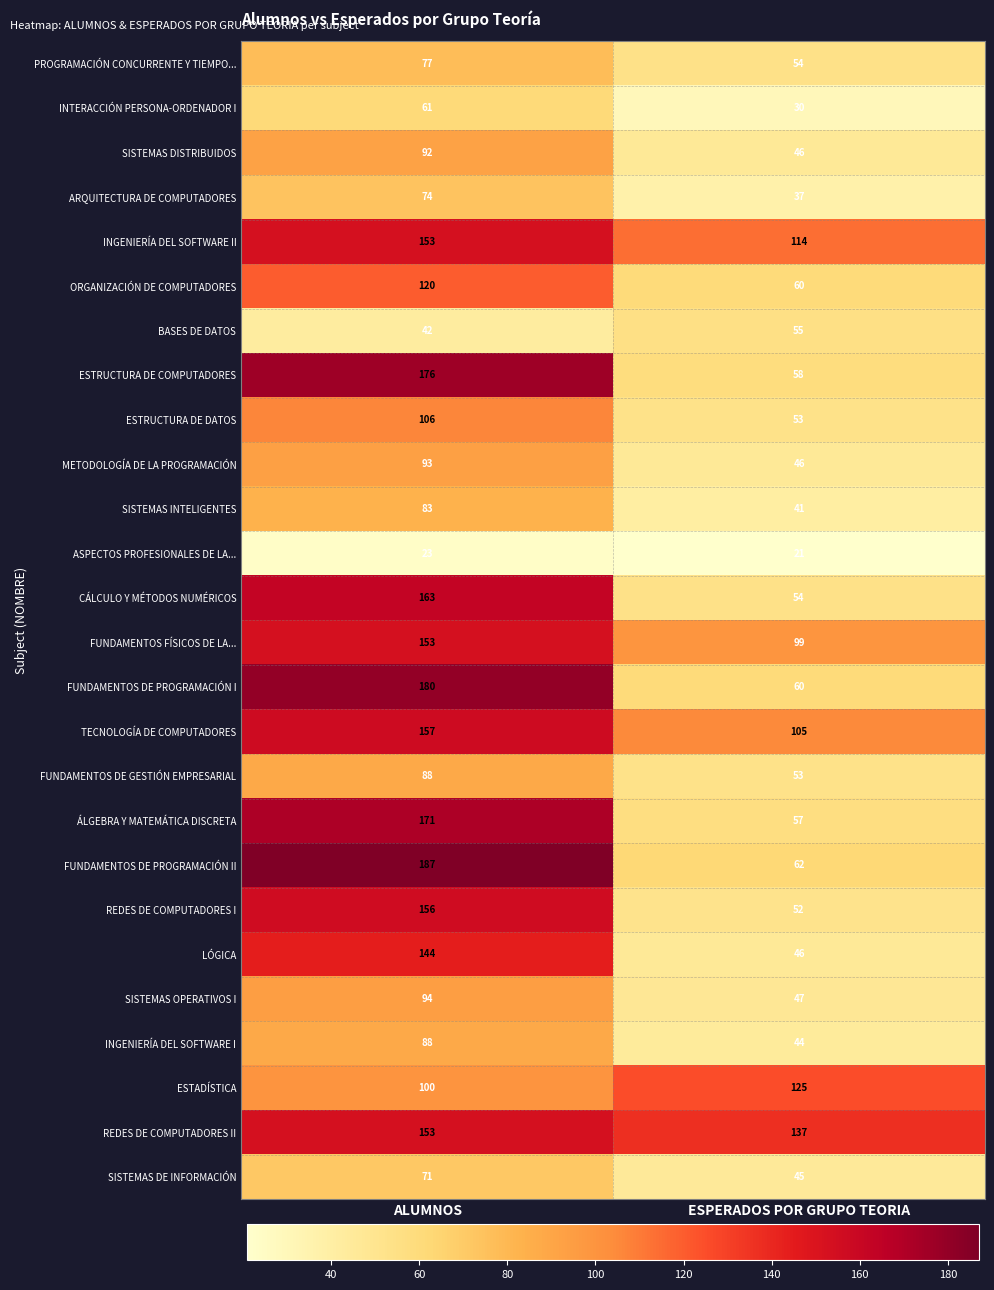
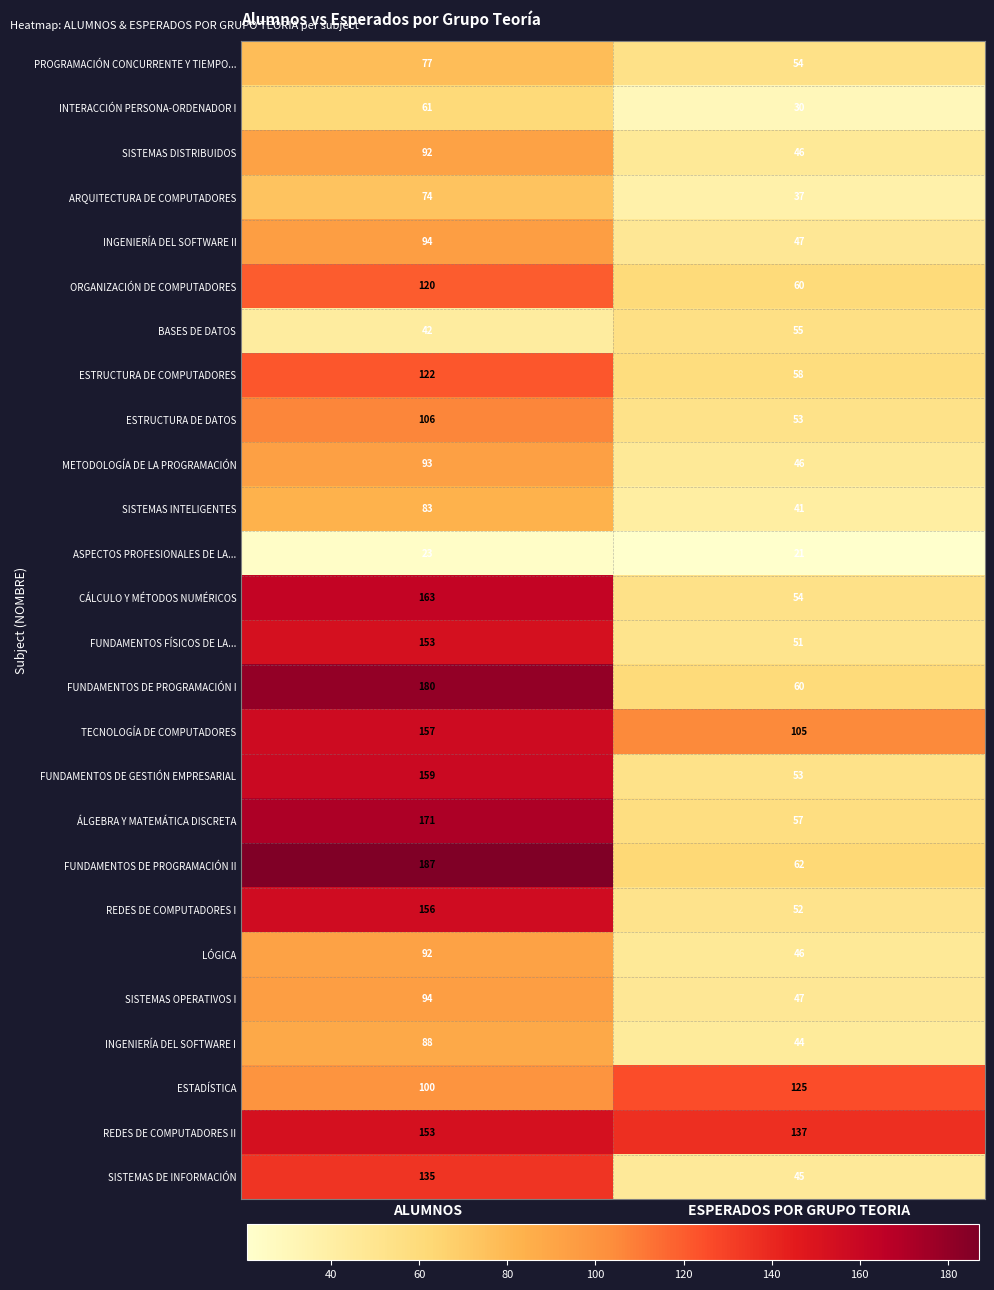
  {
    "PROGRAMACIÓN CONCURRENTE Y TIEMPO...": {
      "ALUMNOS": 77,
      "ESPERADOS POR GRUPO TEORIA": 54
    },
    "INTERACCIÓN PERSONA-ORDENADOR I": {
      "ALUMNOS": 61,
      "ESPERADOS POR GRUPO TEORIA": 30
    },
    "SISTEMAS DISTRIBUIDOS": {
      "ALUMNOS": 92,
      "ESPERADOS POR GRUPO TEORIA": 46
    },
    "ARQUITECTURA DE COMPUTADORES": {
      "ALUMNOS": 74,
      "ESPERADOS POR GRUPO TEORIA": 37
    },
    "INGENIERÍA DEL SOFTWARE II": {
-     "ALUMNOS": 153,
-     "ESPERADOS POR GRUPO TEORIA": 114
+     "ALUMNOS": 94,
+     "ESPERADOS POR GRUPO TEORIA": 47
    },
    "ORGANIZACIÓN DE COMPUTADORES": {
      "ALUMNOS": 120,
      "ESPERADOS POR GRUPO TEORIA": 60
    },
    "BASES DE DATOS": {
      "ALUMNOS": 42,
      "ESPERADOS POR GRUPO TEORIA": 55
    },
    "ESTRUCTURA DE COMPUTADORES": {
-     "ALUMNOS": 176,
+     "ALUMNOS": 122,
      "ESPERADOS POR GRUPO TEORIA": 58
    },
    "ESTRUCTURA DE DATOS": {
      "ALUMNOS": 106,
      "ESPERADOS POR GRUPO TEORIA": 53
    },
    "METODOLOGÍA DE LA PROGRAMACIÓN": {
      "ALUMNOS": 93,
      "ESPERADOS POR GRUPO TEORIA": 46
    },
    "SISTEMAS INTELIGENTES": {
      "ALUMNOS": 83,
      "ESPERADOS POR GRUPO TEORIA": 41
    },
    "ASPECTOS PROFESIONALES DE LA...": {
      "ALUMNOS": 23,
      "ESPERADOS POR GRUPO TEORIA": 21
    },
    "CÁLCULO Y MÉTODOS NUMÉRICOS": {
      "ALUMNOS": 163,
      "ESPERADOS POR GRUPO TEORIA": 54
    },
    "FUNDAMENTOS FÍSICOS DE LA...": {
      "ALUMNOS": 153,
-     "ESPERADOS POR GRUPO TEORIA": 99
+     "ESPERADOS POR GRUPO TEORIA": 51
    },
    "FUNDAMENTOS DE PROGRAMACIÓN I": {
      "ALUMNOS": 180,
      "ESPERADOS POR GRUPO TEORIA": 60
    },
    "TECNOLOGÍA DE COMPUTADORES": {
      "ALUMNOS": 157,
      "ESPERADOS POR GRUPO TEORIA": 105
    },
    "FUNDAMENTOS DE GESTIÓN EMPRESARIAL": {
-     "ALUMNOS": 88,
+     "ALUMNOS": 159,
      "ESPERADOS POR GRUPO TEORIA": 53
    },
    "ÁLGEBRA Y MATEMÁTICA DISCRETA": {
      "ALUMNOS": 171,
      "ESPERADOS POR GRUPO TEORIA": 57
    },
    "FUNDAMENTOS DE PROGRAMACIÓN II": {
      "ALUMNOS": 187,
      "ESPERADOS POR GRUPO TEORIA": 62
    },
    "REDES DE COMPUTADORES I": {
      "ALUMNOS": 156,
      "ESPERADOS POR GRUPO TEORIA": 52
    },
    "LÓGICA": {
-     "ALUMNOS": 144,
+     "ALUMNOS": 92,
      "ESPERADOS POR GRUPO TEORIA": 46
    },
    "SISTEMAS OPERATIVOS I": {
      "ALUMNOS": 94,
      "ESPERADOS POR GRUPO TEORIA": 47
    },
    "INGENIERÍA DEL SOFTWARE I": {
      "ALUMNOS": 88,
      "ESPERADOS POR GRUPO TEORIA": 44
    },
    "ESTADÍSTICA": {
      "ALUMNOS": 100,
      "ESPERADOS POR GRUPO TEORIA": 125
    },
    "REDES DE COMPUTADORES II": {
      "ALUMNOS": 153,
      "ESPERADOS POR GRUPO TEORIA": 137
    },
    "SISTEMAS DE INFORMACIÓN": {
-     "ALUMNOS": 71,
+     "ALUMNOS": 135,
      "ESPERADOS POR GRUPO TEORIA": 45
    }
  }
